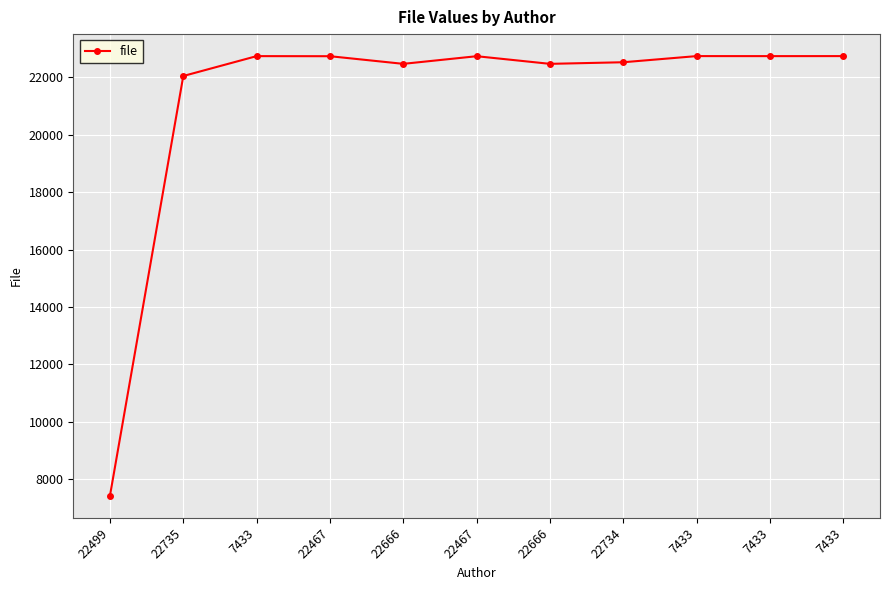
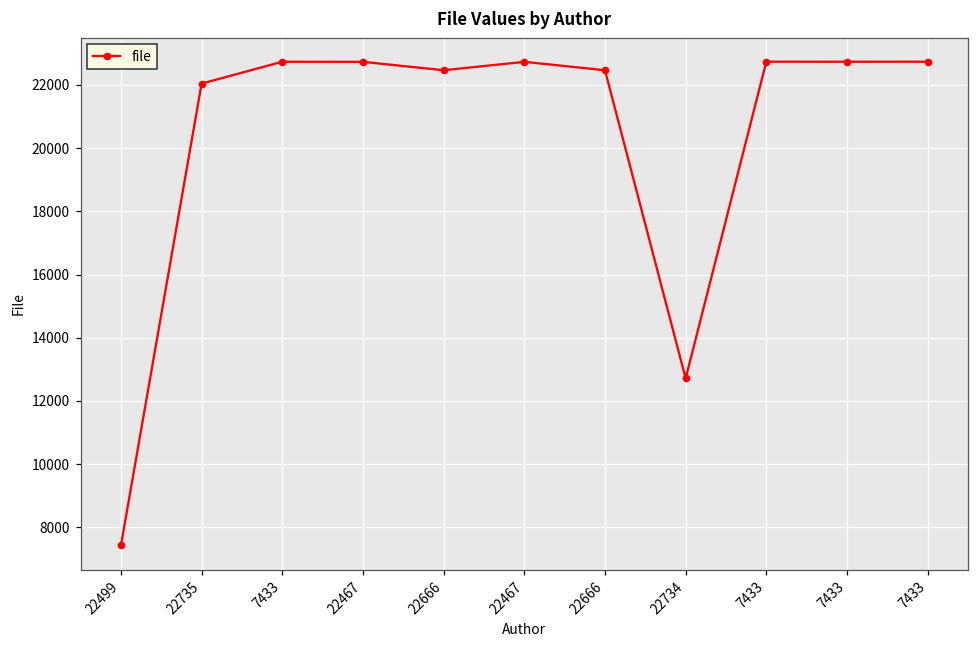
  {
    "22499": 7400,
    "22735": 22000,
-   "22734": 22500
+   "22734": 12700
  }
